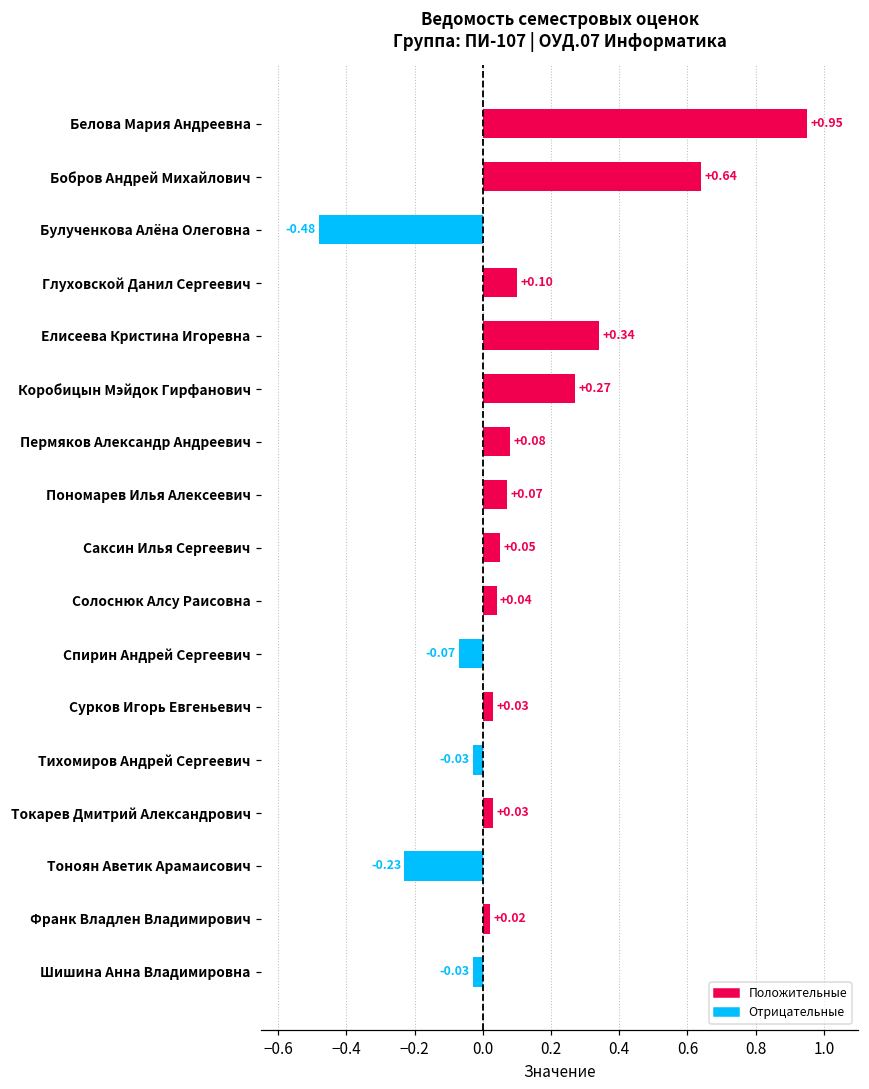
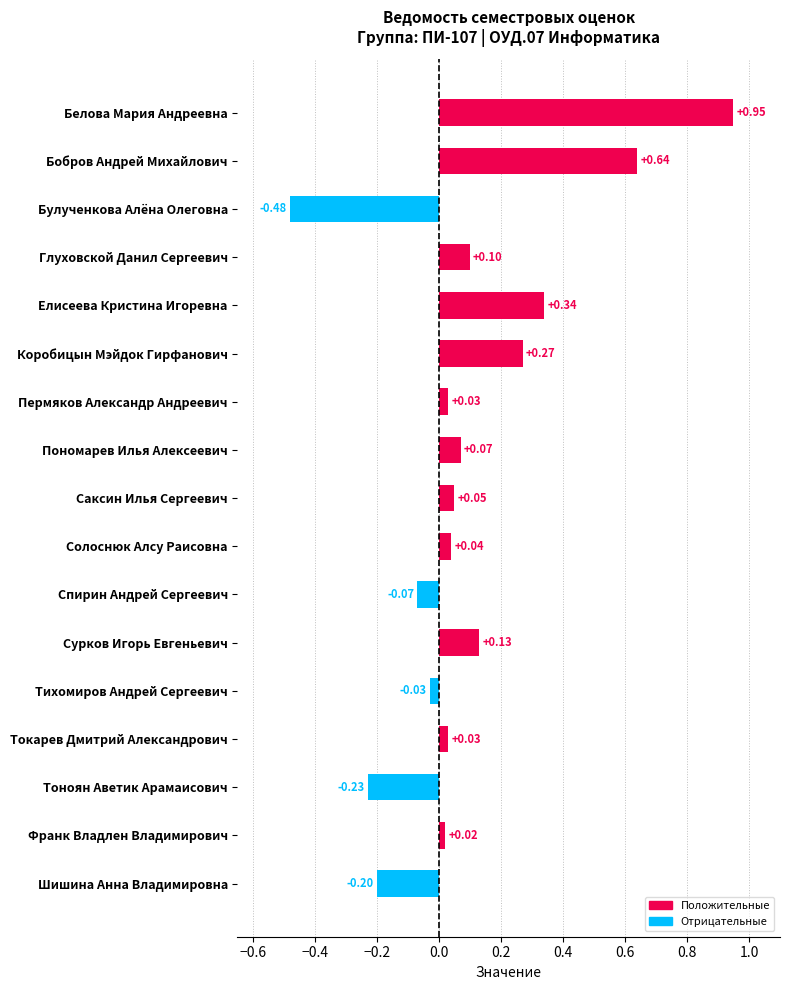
  {
    "Белова Мария Андреевна": "+0.95",
    "Бобров Андрей Михайлович": "+0.64",
    "Булученкова Алёна Олеговна": "-0.48",
    "Глуховской Данил Сергеевич": "+0.10",
    "Елисеева Кристина Игоревна": "+0.34",
    "Коробицын Мэйдок Гирфанович": "+0.27",
-   "Пермяков Александр Андреевич": "+0.08",
+   "Пермяков Александр Андреевич": "+0.03",
    "Пономарев Илья Алексеевич": "+0.07",
    "Саксин Илья Сергеевич": "+0.05",
    "Солоснюк Алсу Раисовна": "+0.04",
    "Спирин Андрей Сергеевич": "-0.07",
-   "Сурков Игорь Евгеньевич": "+0.03",
+   "Сурков Игорь Евгеньевич": "+0.13",
    "Тихомиров Андрей Сергеевич": "-0.03",
    "Токарев Дмитрий Александрович": "+0.03",
    "Тоноян Аветик Арамаисович": "-0.23",
    "Франк Владлен Владимирович": "+0.02",
-   "Шишина Анна Владимировна": "-0.03"
+   "Шишина Анна Владимировна": "-0.20"
  }
